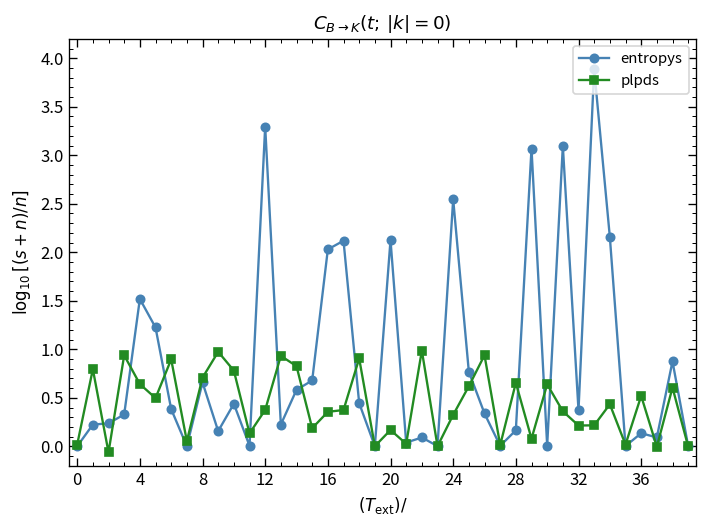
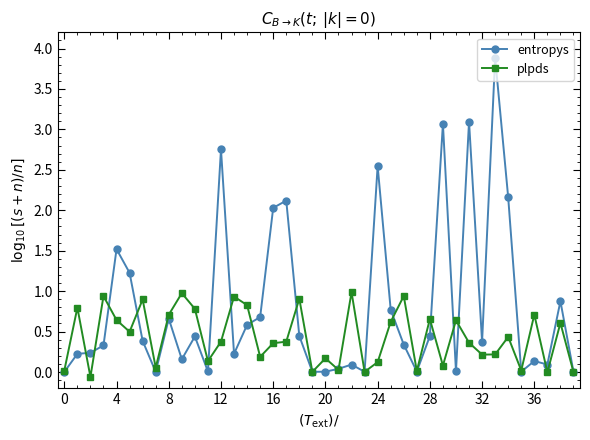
  {
    "entropys": {
      "4": 1.5,
      "8": 0.7,
-     "12": 3.3,
+     "12": 2.8,
      "16": 2.0,
-     "20": 2.1,
+     "20": 0.0,
      "24": 2.5,
-     "28": 0.2,
+     "28": 0.4,
      "32": 0.4,
      "36": 0.1
    },
    "plpds": {
      "4": 0.6,
      "8": 0.7,
      "12": 0.4,
      "16": 0.4,
      "20": 0.2,
-     "24": 0.3,
+     "24": 0.1,
      "28": 0.7,
      "32": 0.2,
-     "36": 0.5
+     "36": 0.7
    }
  }
